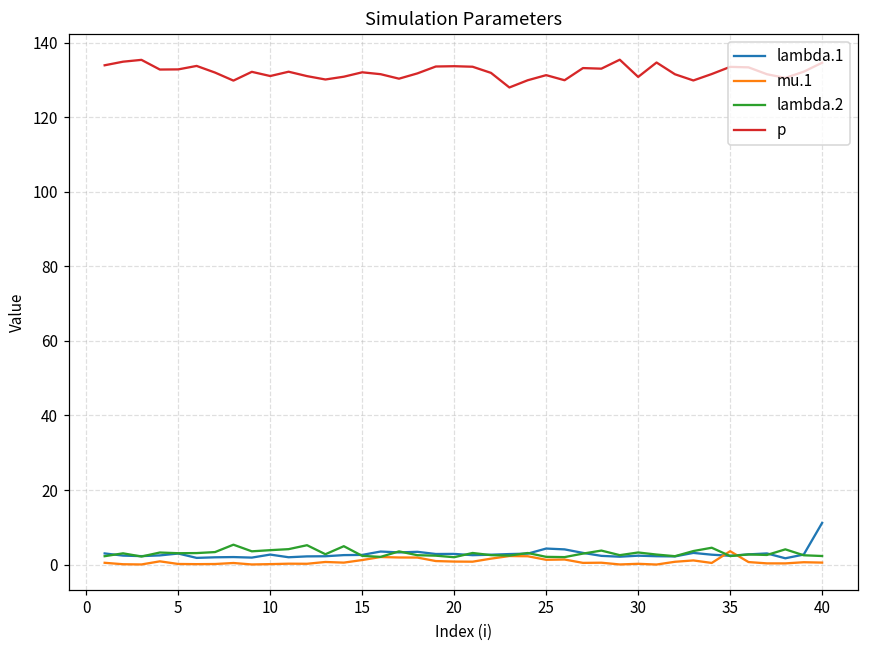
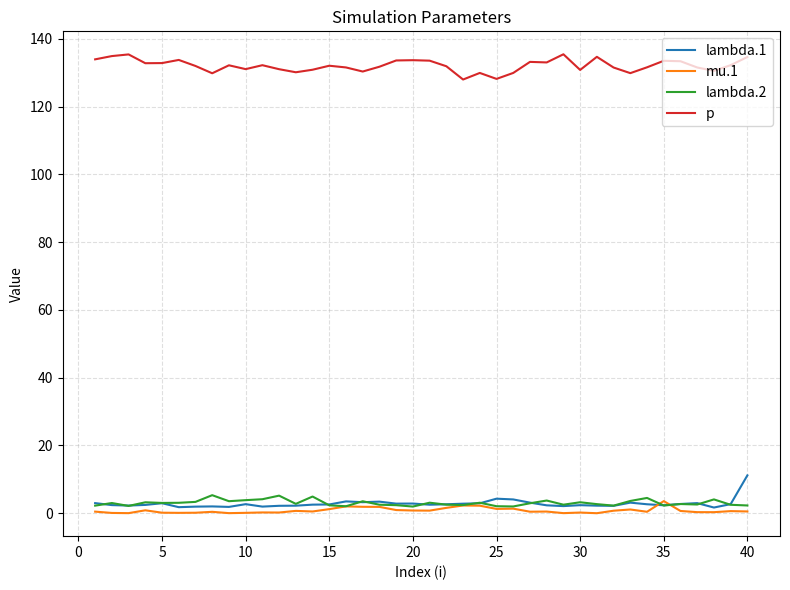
  {
    "lambda.1": {
      "10": 3,
      "20": 3,
      "25": 4,
      "30": 2,
      "40": 11
    },
    "mu.1": {
      "5": 0,
      "10": 0,
      "15": 1,
      "20": 1,
      "25": 1,
      "30": 0,
      "35": 4,
      "40": 1
    },
    "lambda.2": {
      "10": 4,
      "20": 2,
      "25": 2,
      "30": 3,
      "40": 2
    },
    "p": {
      "5": 133,
      "10": 131,
      "15": 132,
      "20": 134,
-     "25": 131,
+     "25": 128,
      "30": 131
    }
  }
